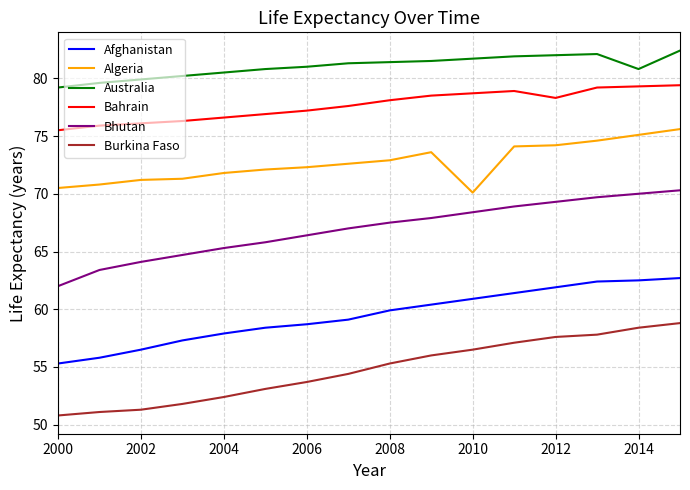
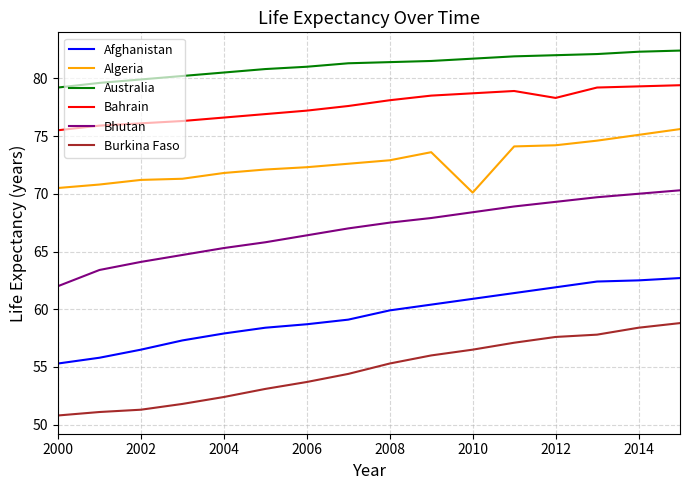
  {
    "Afghanistan": {
      "2000": 55.3,
      "2002": 56.5,
      "2004": 57.9,
      "2006": 58.7,
      "2008": 59.9,
      "2010": 60.9,
      "2012": 61.9,
      "2014": 62.5
    },
    "Algeria": {
      "2000": 70.5,
      "2002": 71.2,
      "2004": 71.8,
      "2006": 72.3,
      "2008": 72.9,
      "2010": 70.1,
      "2012": 74.2,
      "2014": 75.1
    },
    "Australia": {
      "2000": 79.2,
      "2004": 80.5,
      "2006": 81.0,
      "2008": 81.4,
      "2010": 81.7,
      "2012": 82.0,
-     "2014": 80.8
+     "2014": 82.3
    },
    "Bahrain": {
      "2000": 75.5,
      "2004": 76.6,
      "2006": 77.2,
      "2008": 78.1,
      "2010": 78.7,
      "2012": 78.3,
      "2014": 79.3
    },
    "Bhutan": {
      "2000": 62.0,
      "2002": 64.1,
      "2004": 65.3,
      "2006": 66.4,
      "2008": 67.5,
      "2010": 68.4,
      "2012": 69.3,
      "2014": 70.0
    },
    "Burkina Faso": {
      "2000": 50.8,
      "2002": 51.3,
      "2004": 52.4,
      "2006": 53.7,
      "2008": 55.3,
      "2010": 56.5,
      "2012": 57.6,
      "2014": 58.4
    }
  }
